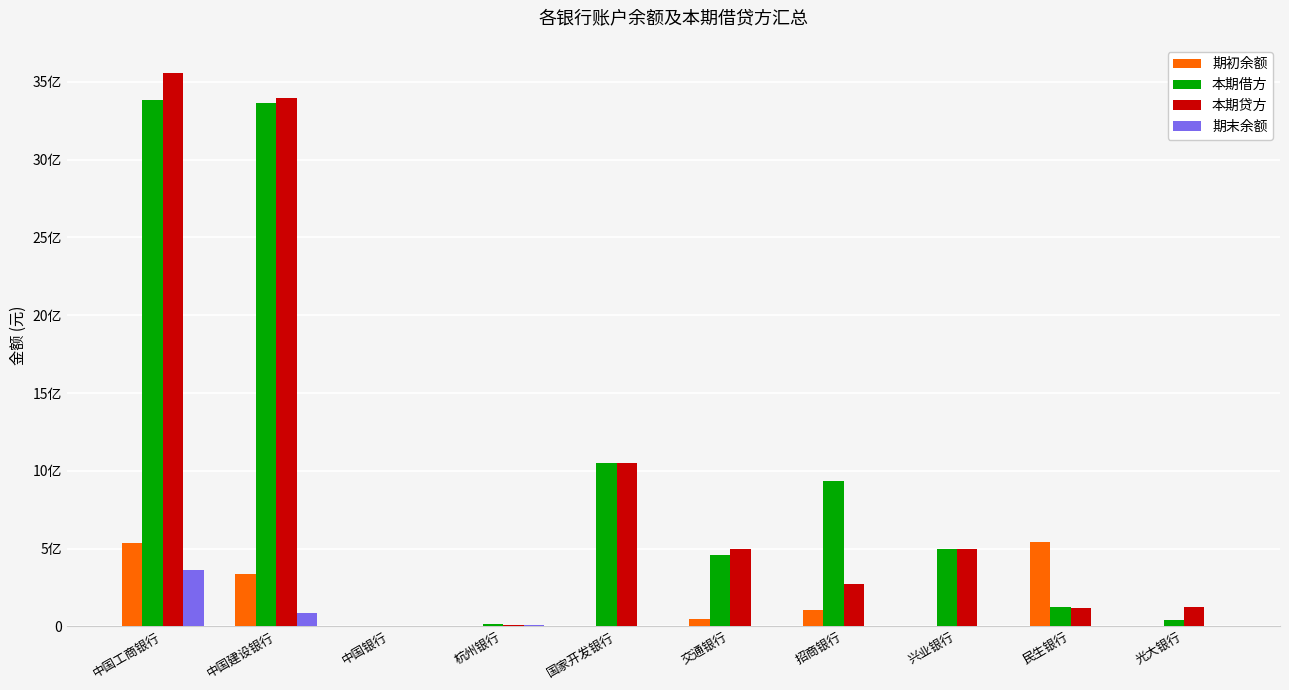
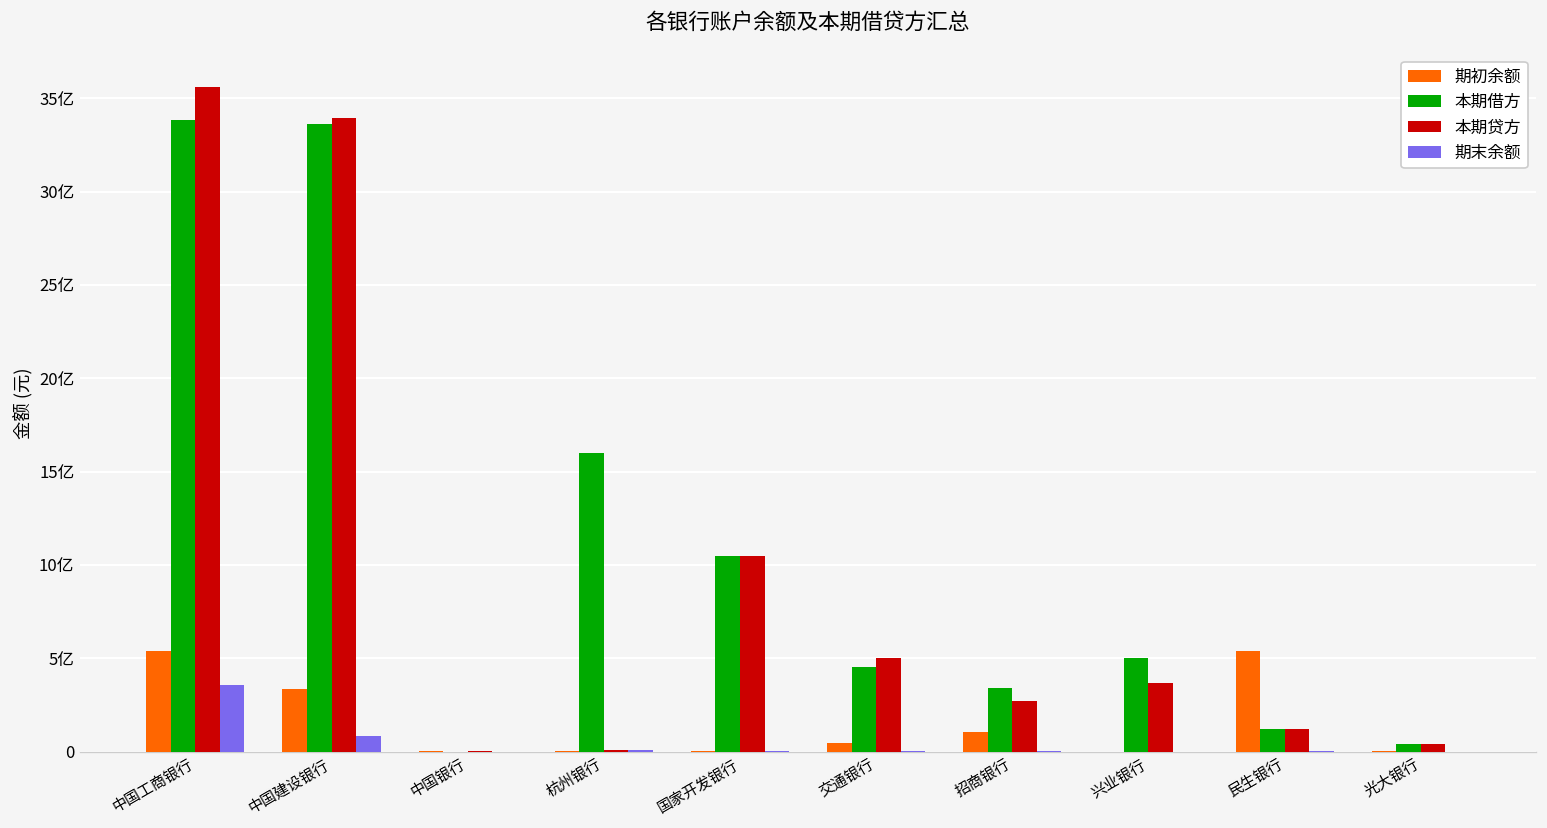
  {
    "期初余额": {
      "中国工商银行": "5.4亿",
      "中国建设银行": "3.3亿",
      "交通银行": "0.5亿",
      "招商银行": "1.0亿",
      "兴业银行": "0.0亿",
      "民生银行": "5.4亿"
    },
    "本期借方": {
      "中国工商银行": "33.8亿",
      "中国建设银行": "33.6亿",
-     "杭州银行": "0.2亿",
+     "杭州银行": "16.0亿",
      "国家开发银行": "10.5亿",
      "交通银行": "4.6亿",
-     "招商银行": "9.4亿",
+     "招商银行": "3.4亿",
      "兴业银行": "5.0亿",
      "民生银行": "1.2亿",
      "光大银行": "0.4亿"
    },
    "本期贷方": {
      "中国工商银行": "35.6亿",
      "中国建设银行": "33.9亿",
      "国家开发银行": "10.5亿",
      "交通银行": "5.0亿",
      "招商银行": "2.7亿",
-     "兴业银行": "5.0亿",
+     "兴业银行": "3.7亿",
      "民生银行": "1.2亿",
-     "光大银行": "1.2亿"
+     "光大银行": "0.4亿"
    },
    "期末余额": {
      "中国工商银行": "3.6亿",
      "中国建设银行": "0.9亿"
    }
  }
